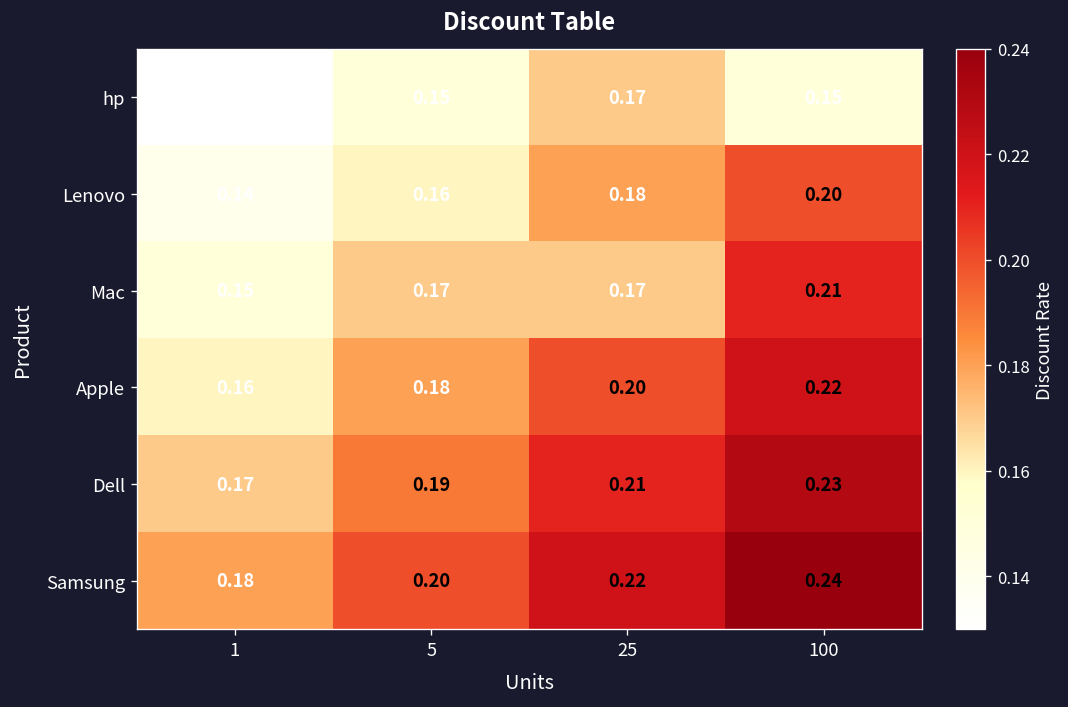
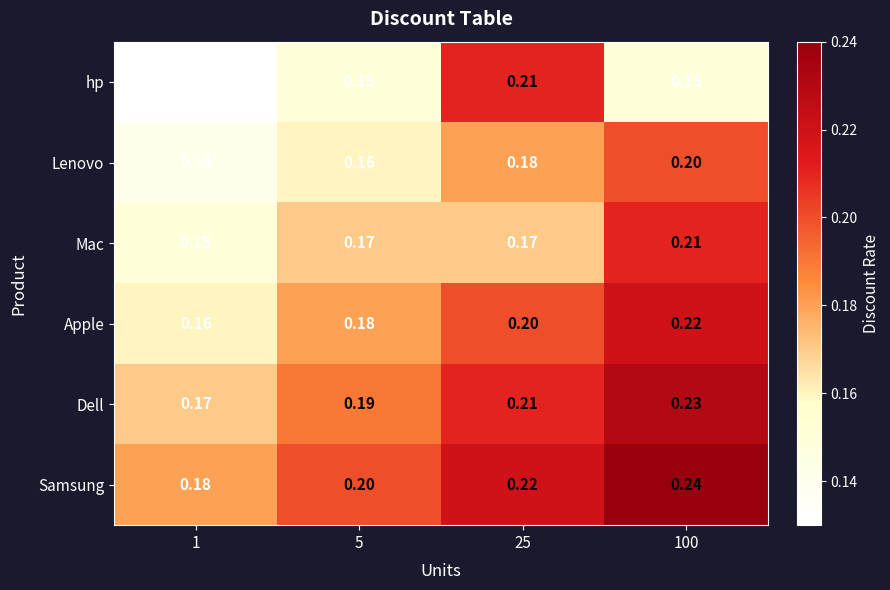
  {
    "hp": {
-     "25": 0.17
+     "25": 0.21
    },
    "Lenovo": {
      "5": 0.16,
      "25": 0.18,
      "100": 0.20
    },
    "Mac": {
      "5": 0.17,
      "25": 0.17,
      "100": 0.21
    },
    "Apple": {
      "1": 0.16,
      "5": 0.18,
      "25": 0.20,
      "100": 0.22
    },
    "Dell": {
      "1": 0.17,
      "5": 0.19,
      "25": 0.21,
      "100": 0.23
    },
    "Samsung": {
      "1": 0.18,
      "5": 0.20,
      "25": 0.22,
      "100": 0.24
    }
  }
